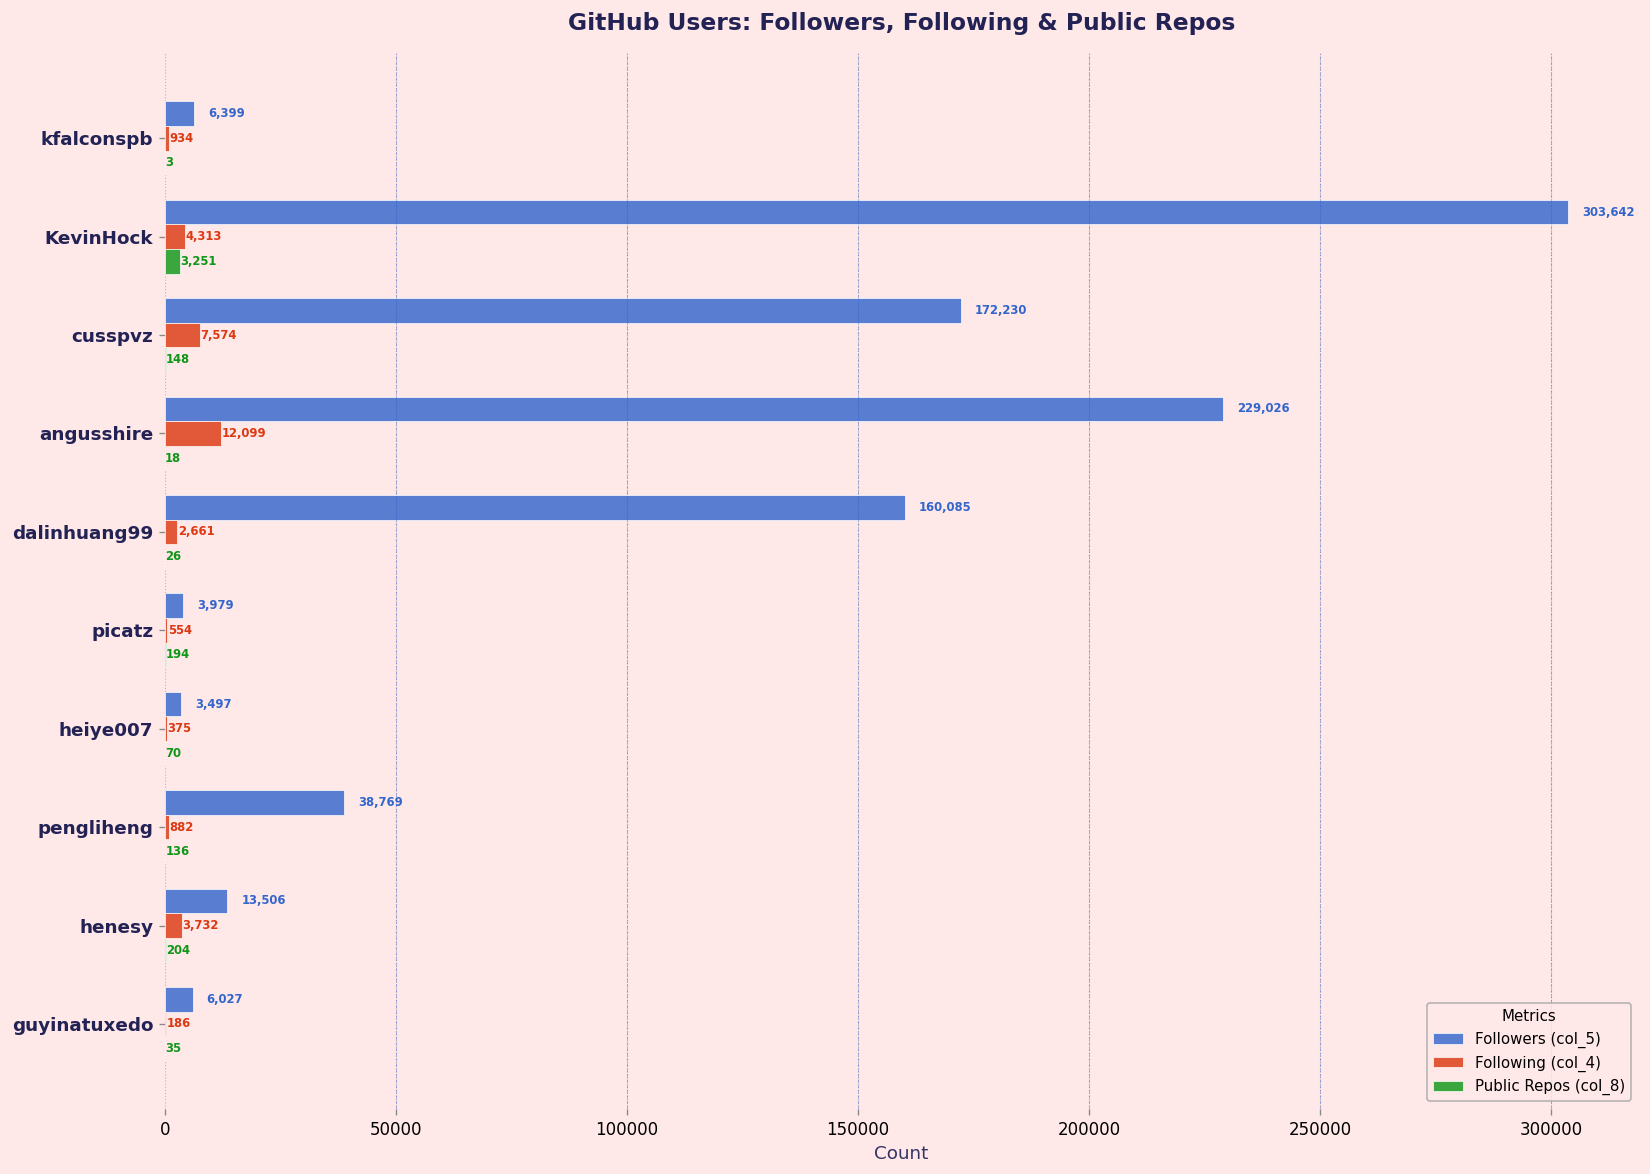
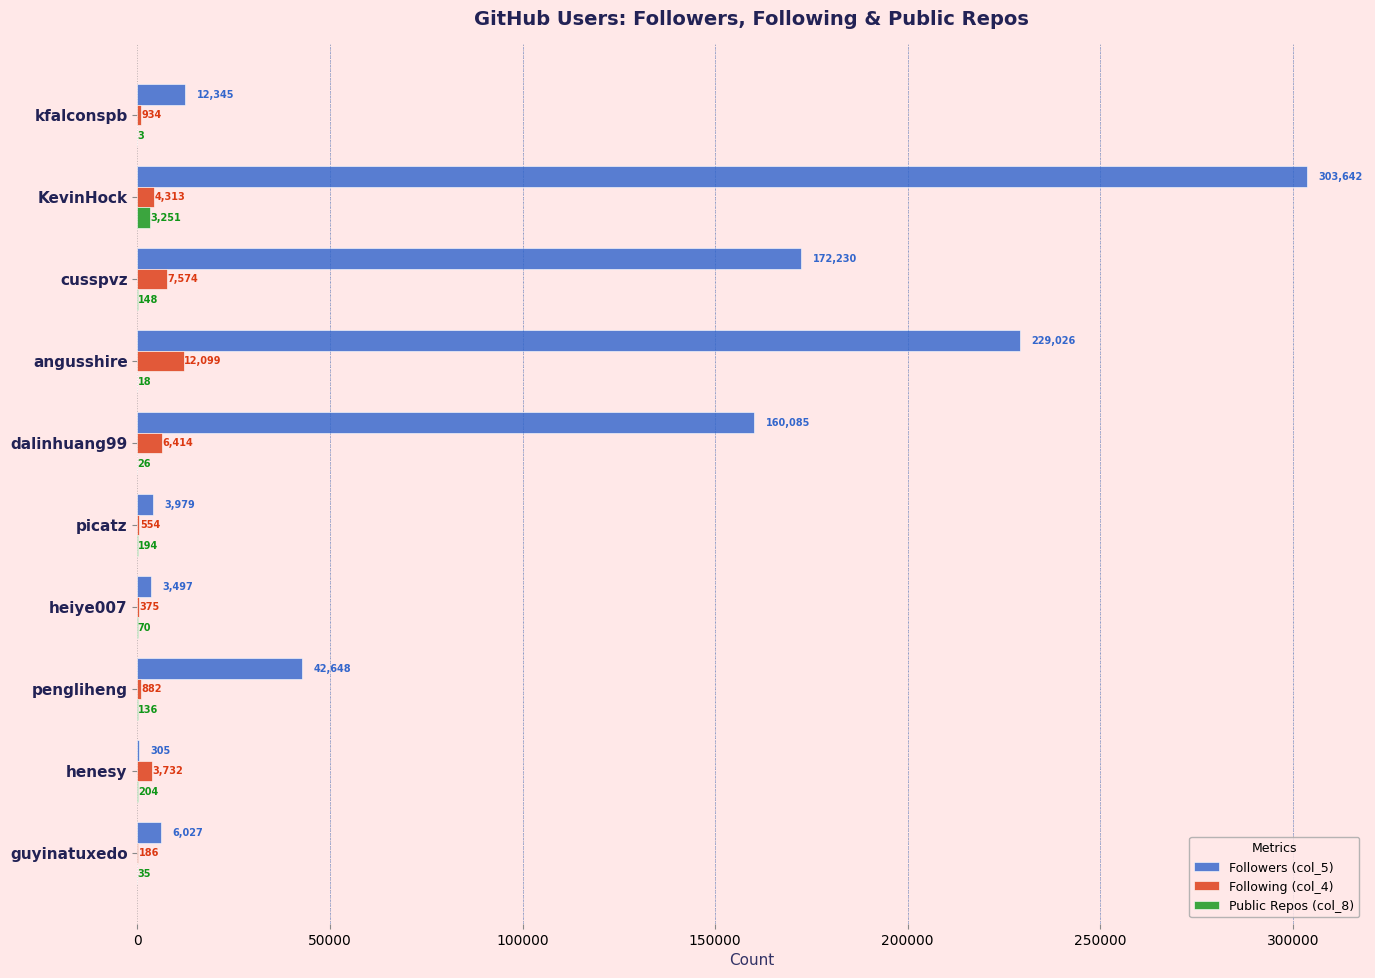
  {
    "Followers (col_5)": {
-     "kfalconspb": "6,399",
+     "kfalconspb": "12,345",
      "KevinHock": "303,642",
      "cusspvz": "172,230",
      "angusshire": "229,026",
      "dalinhuang99": "160,085",
      "picatz": "3,979",
      "heiye007": "3,497",
-     "pengliheng": "38,769",
-     "henesy": "13,506",
+     "pengliheng": "42,648",
+     "henesy": "305",
      "guyinatuxedo": "6,027"
    },
    "Following (col_4)": {
      "kfalconspb": "934",
      "KevinHock": "4,313",
      "cusspvz": "7,574",
      "angusshire": "12,099",
-     "dalinhuang99": "2,661",
+     "dalinhuang99": "6,414",
      "picatz": "554",
      "heiye007": "375",
      "pengliheng": "882",
      "henesy": "3,732",
      "guyinatuxedo": "186"
    },
    "Public Repos (col_8)": {
      "kfalconspb": "3",
      "KevinHock": "3,251",
      "cusspvz": "148",
      "angusshire": "18",
      "dalinhuang99": "26",
      "picatz": "194",
      "heiye007": "70",
      "pengliheng": "136",
      "henesy": "204",
      "guyinatuxedo": "35"
    }
  }
